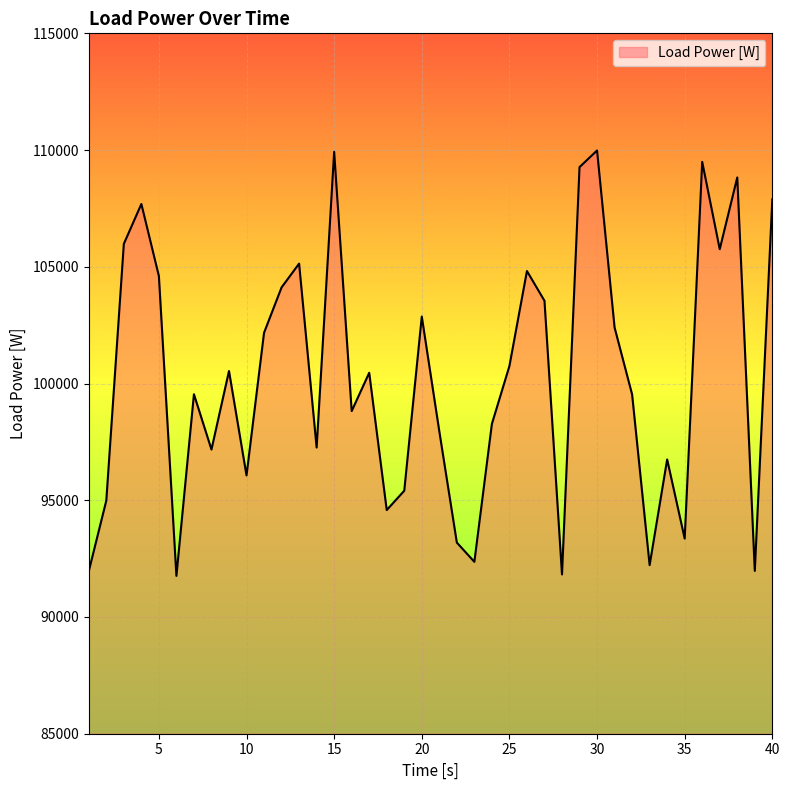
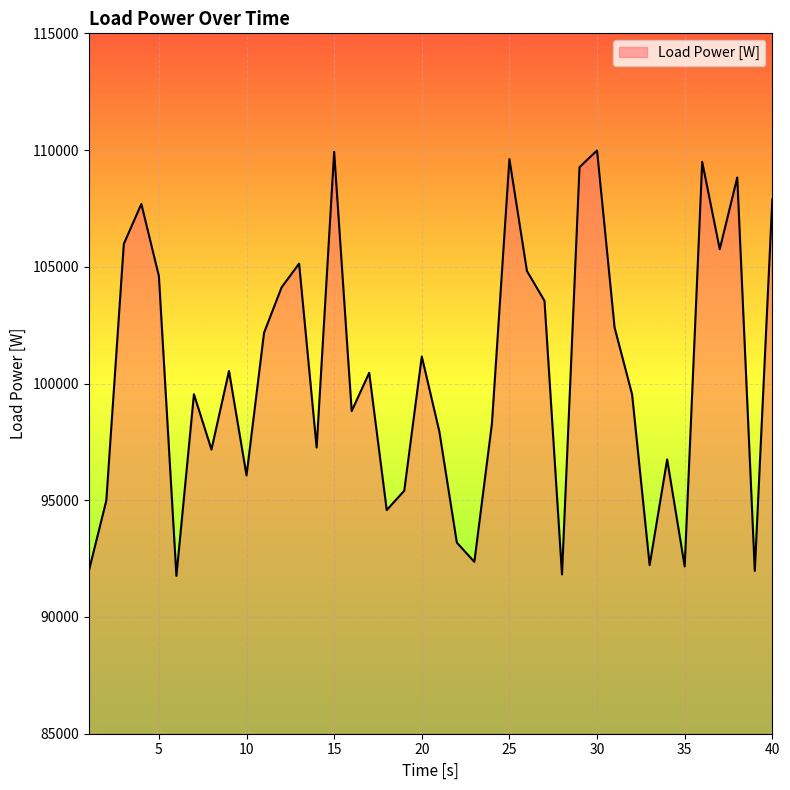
  {
    "5": 104600,
    "10": 96100,
    "15": 109900,
-   "20": 102900,
-   "25": 100700,
+   "20": 101200,
+   "25": 109600,
    "30": 110000,
-   "35": 93400,
+   "35": 92200,
    "40": 107900
  }
